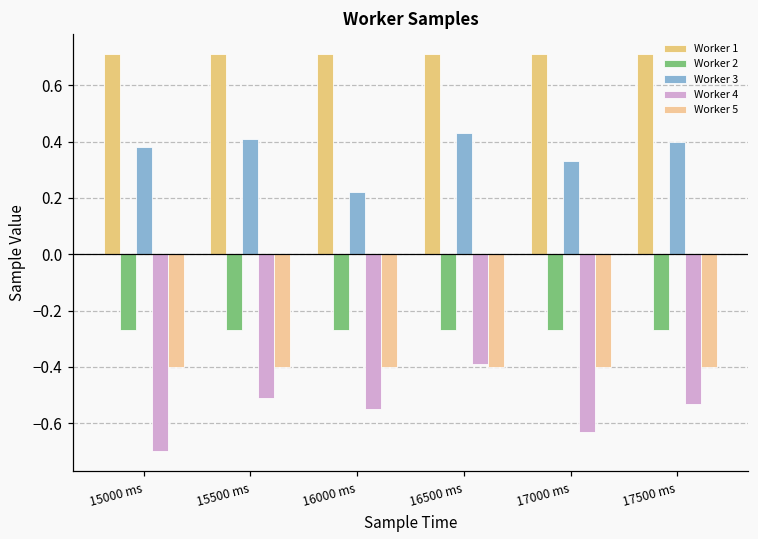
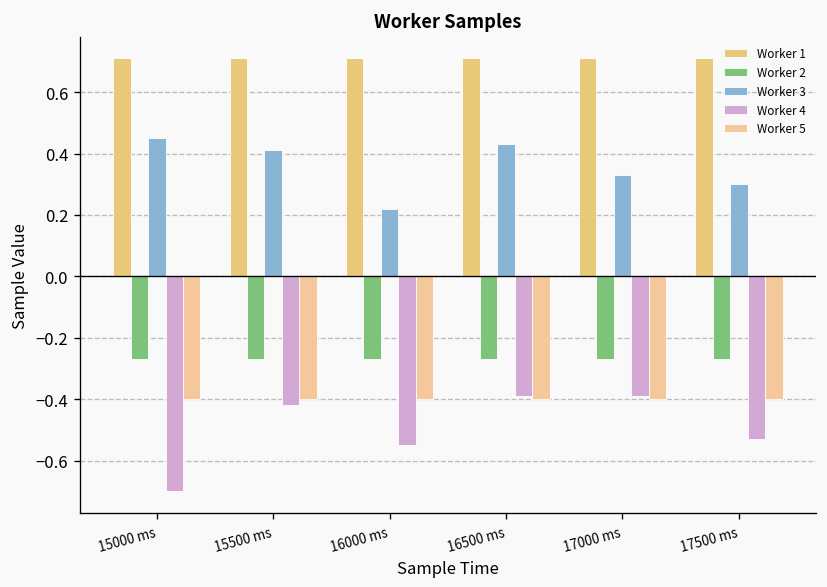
  {
    "Worker 2": {
      "15000 ms": -0.27,
      "15500 ms": -0.27,
      "16000 ms": -0.27,
      "16500 ms": -0.27,
      "17000 ms": -0.27,
      "17500 ms": -0.27
    },
    "Worker 3": {
-     "15000 ms": 0.38,
+     "15000 ms": 0.45,
      "15500 ms": 0.41,
      "16000 ms": 0.22,
      "16500 ms": 0.43,
      "17000 ms": 0.33,
-     "17500 ms": 0.4
+     "17500 ms": 0.3
    },
    "Worker 4": {
      "15000 ms": -0.70,
-     "15500 ms": -0.51,
+     "15500 ms": -0.42,
      "16000 ms": -0.55,
      "16500 ms": -0.39,
-     "17000 ms": -0.63,
+     "17000 ms": -0.39,
      "17500 ms": -0.53
    }
  }
